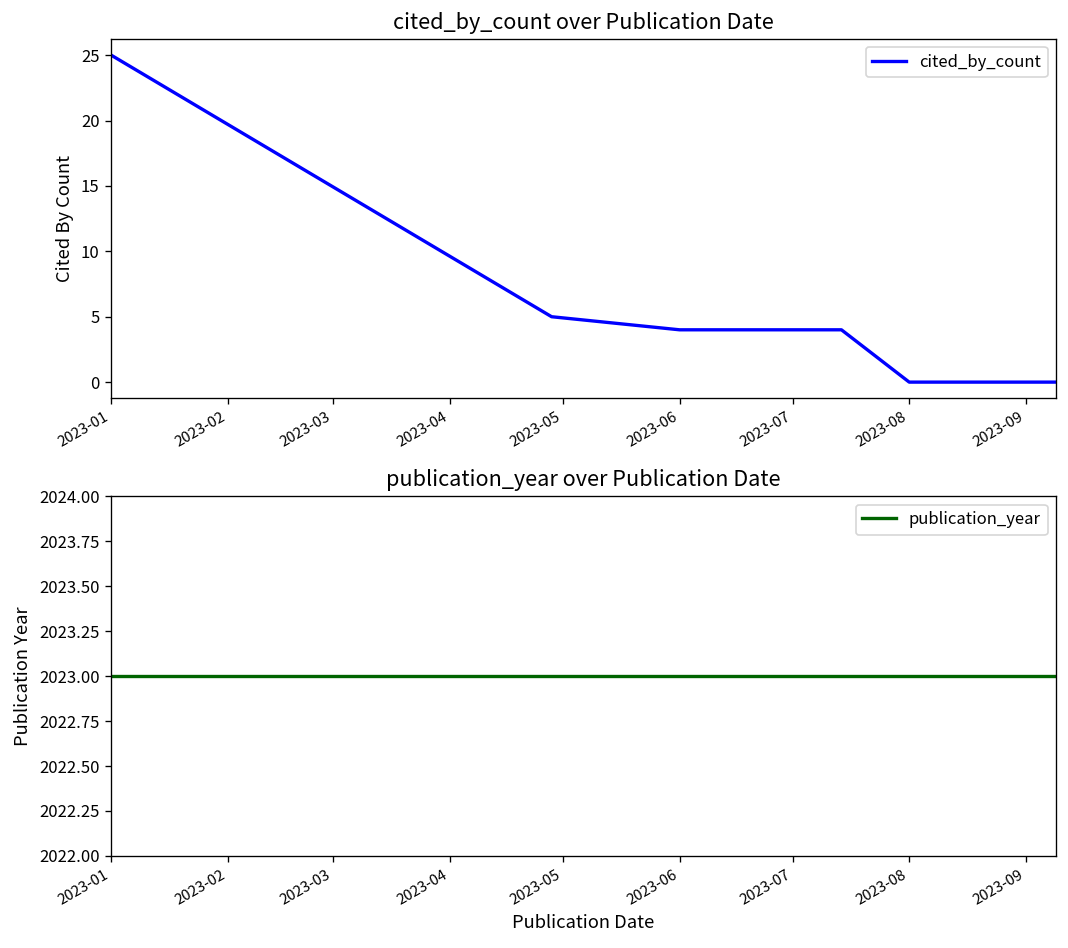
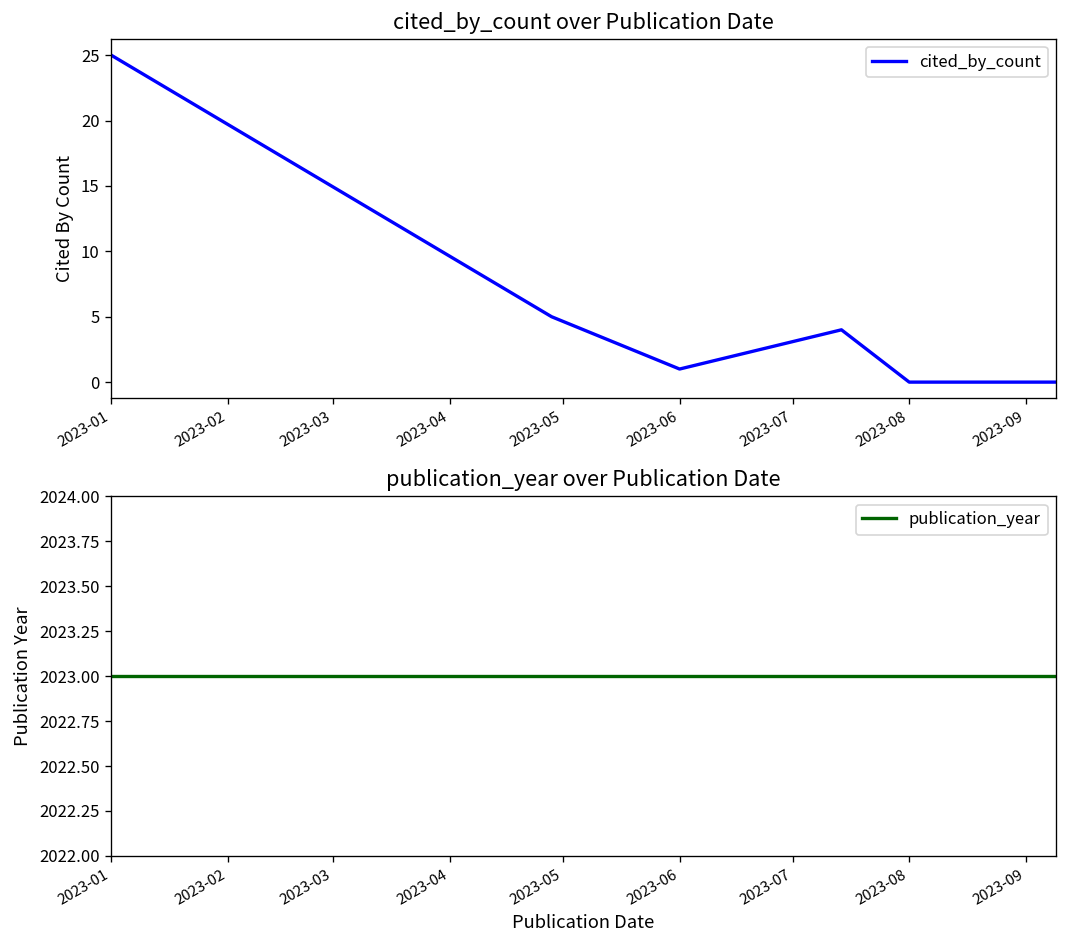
  {
    "cited_by_count over Publication Date": {
      "2023-01": 25,
-     "2023-06": 4,
+     "2023-06": 1,
      "2023-08": 0
    },
    "publication_year over Publication Date": {
      "2023-01": 2023.00,
      "2023-06": 2023.00,
      "2023-08": 2023.00
    }
  }
